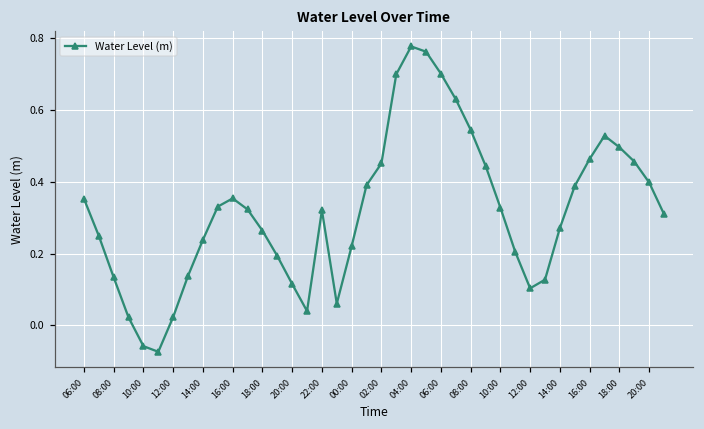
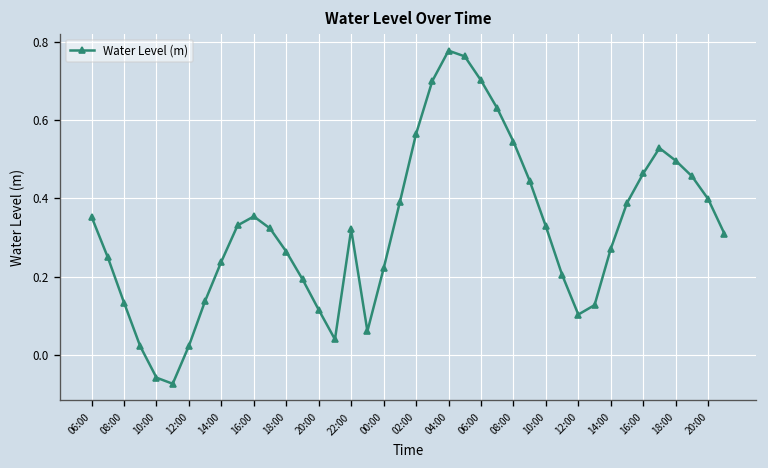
  {
    "22:00": 0.32,
    "00:00": 0.22,
-   "02:00": 0.45,
+   "02:00": 0.56,
    "04:00": 0.78
  }
